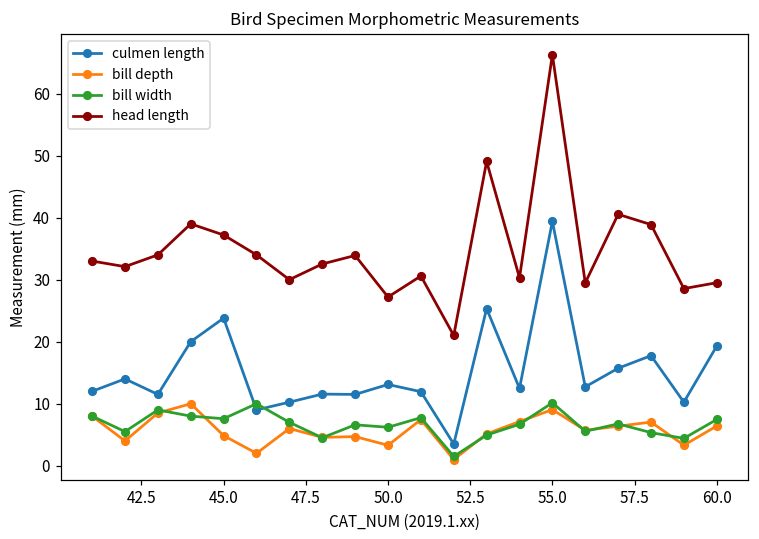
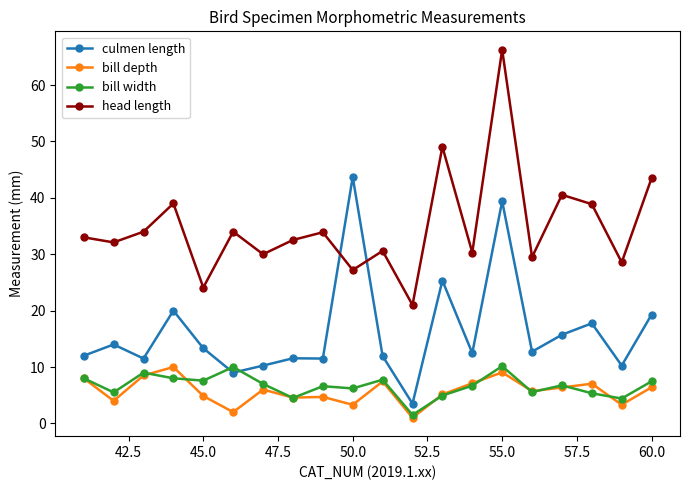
  {
    "culmen length": {
-     "45.0": 24,
-     "50.0": 13,
+     "45.0": 13,
+     "50.0": 44,
      "55.0": 39,
      "60.0": 19
    },
    "bill depth": {
      "45.0": 5,
      "50.0": 3,
      "55.0": 9,
      "60.0": 6
    },
    "bill width": {
      "45.0": 8,
      "50.0": 6,
      "55.0": 10,
      "60.0": 7
    },
    "head length": {
-     "45.0": 37,
+     "45.0": 24,
      "50.0": 27,
      "55.0": 66,
-     "60.0": 30
+     "60.0": 44
    }
  }
